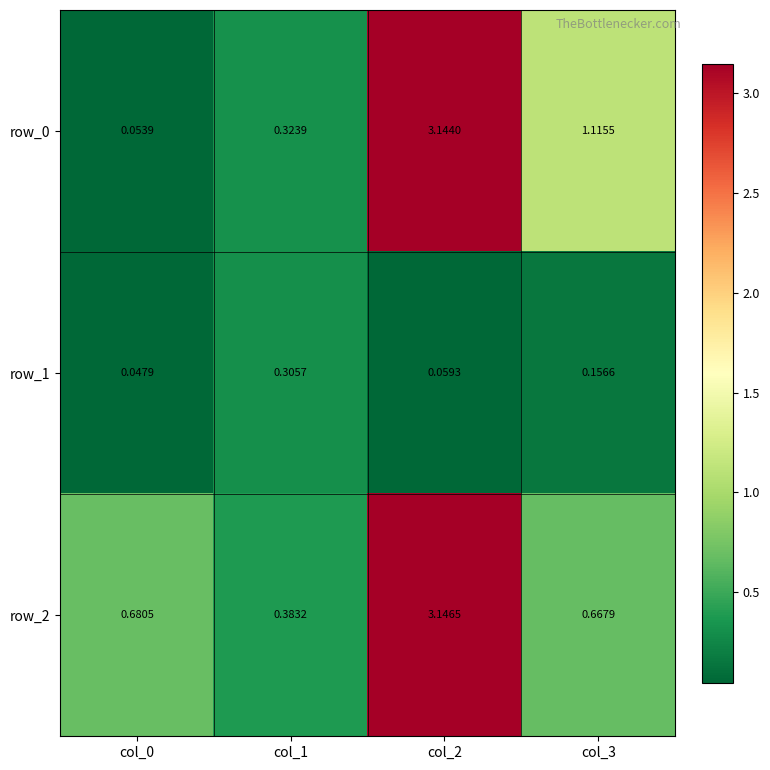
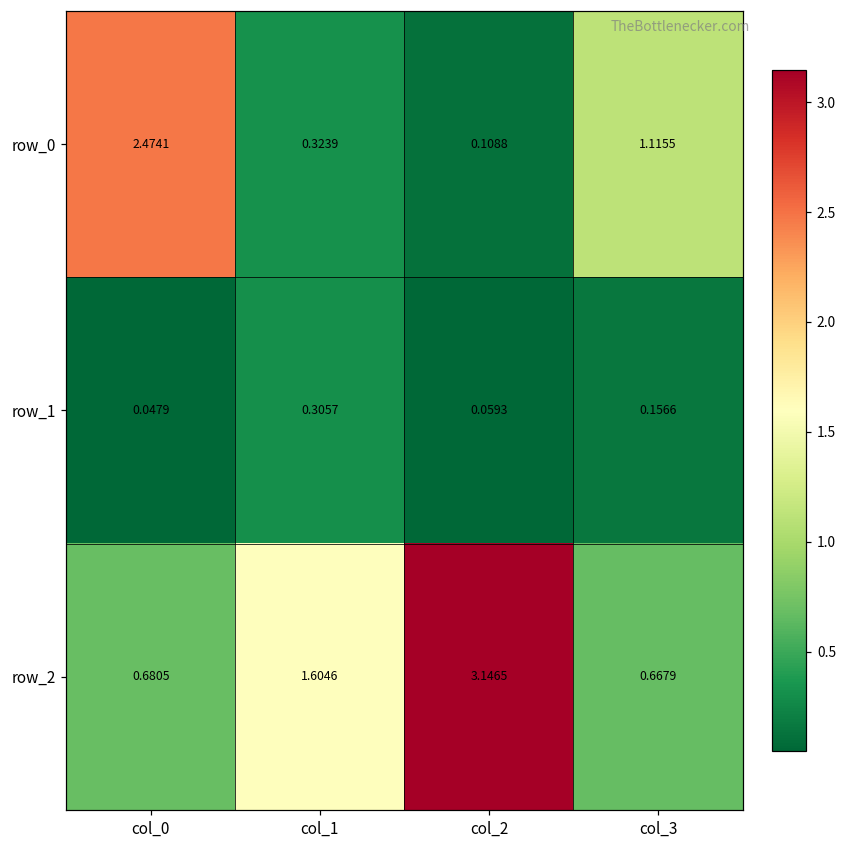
  {
    "row_0": {
-     "col_0": 0.0539,
+     "col_0": 2.4741,
      "col_1": 0.3239,
-     "col_2": 3.1440,
+     "col_2": 0.1088,
      "col_3": 1.1155
    },
    "row_1": {
      "col_0": 0.0479,
      "col_1": 0.3057,
      "col_2": 0.0593,
      "col_3": 0.1566
    },
    "row_2": {
      "col_0": 0.6805,
-     "col_1": 0.3832,
+     "col_1": 1.6046,
      "col_2": 3.1465,
      "col_3": 0.6679
    }
  }
